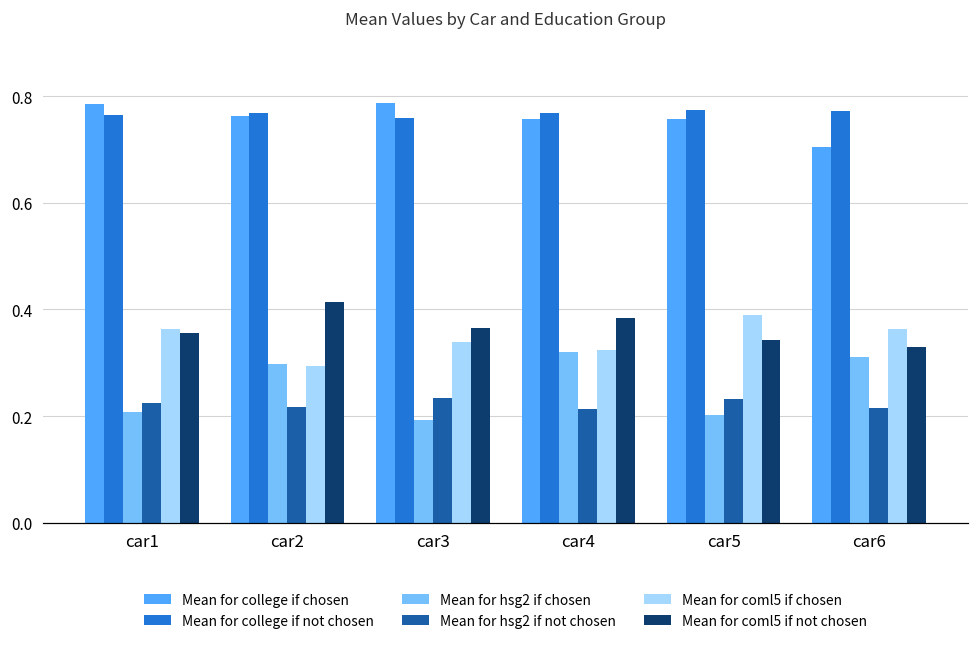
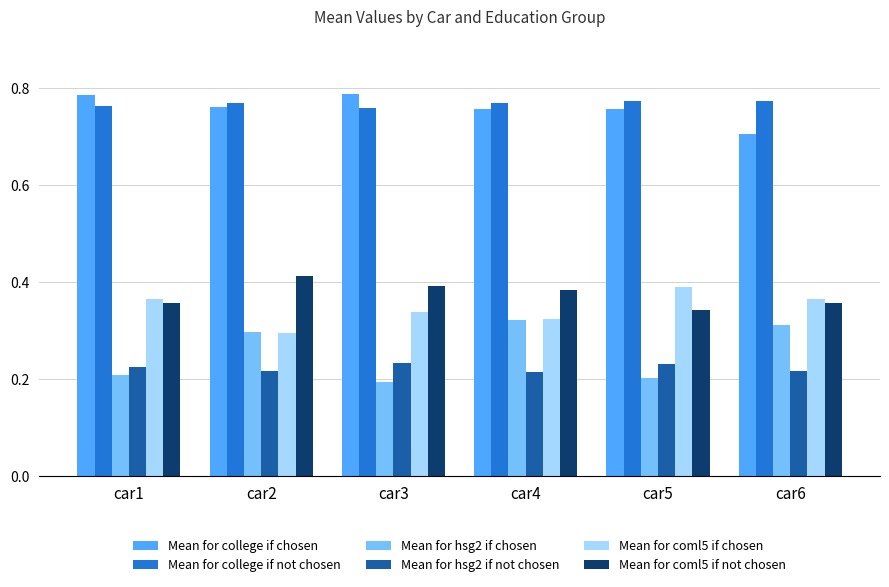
  {
    "Mean for coml5 if not chosen": {
      "car1": 0.36,
      "car2": 0.41,
-     "car3": 0.37,
+     "car3": 0.39,
      "car4": 0.38,
      "car5": 0.34,
-     "car6": 0.33
+     "car6": 0.36
    }
  }
